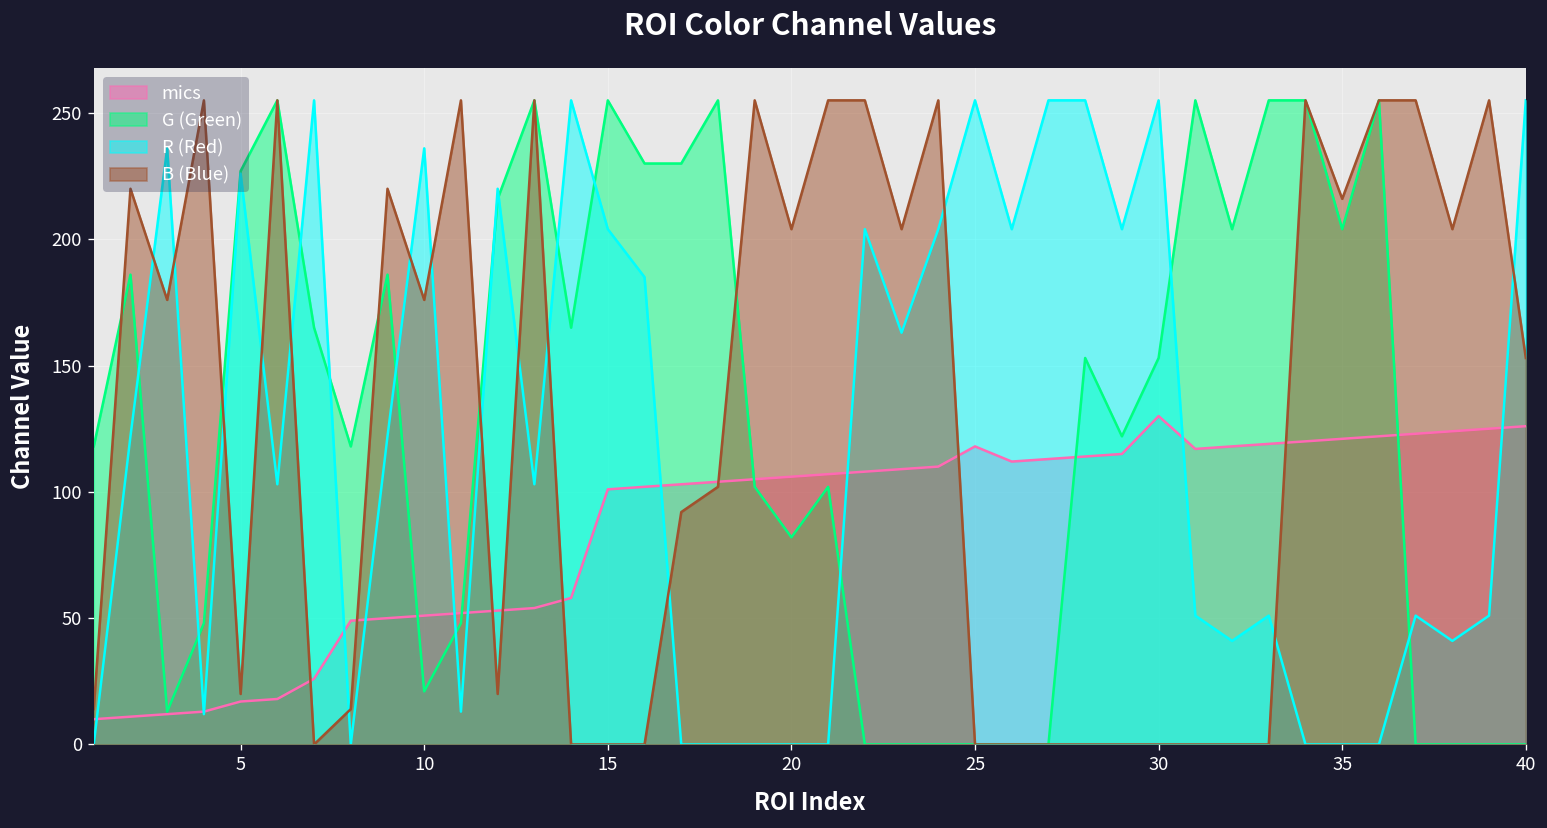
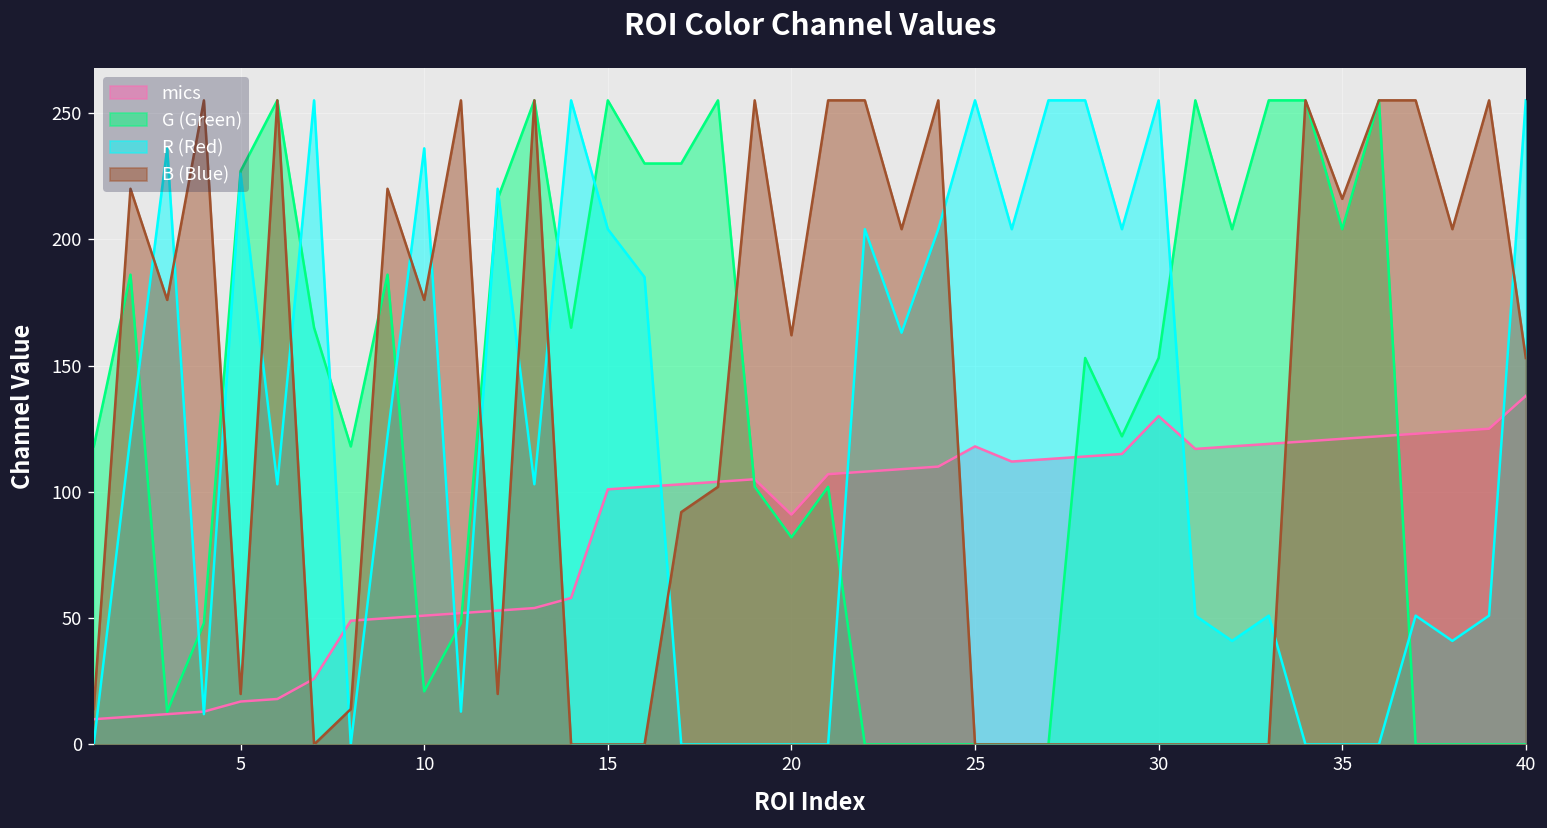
  {
    "mics": {
      "5": 17,
      "10": 51,
      "15": 101,
-     "20": 106,
+     "20": 91,
      "25": 118,
      "30": 130,
      "35": 121,
-     "40": 126
+     "40": 138
    },
    "G (Green)": {
      "10": 21,
      "15": 255,
      "20": 82,
      "30": 153,
      "35": 204,
      "40": 0
    },
    "R (Red)": {
      "10": 236,
      "15": 204,
      "20": 0,
      "25": 255,
      "30": 255,
      "35": 0,
      "40": 255
    },
    "B (Blue)": {
      "5": 20,
      "10": 176,
      "15": 0,
-     "20": 204,
+     "20": 162,
      "30": 0,
      "35": 216,
      "40": 153
    }
  }
